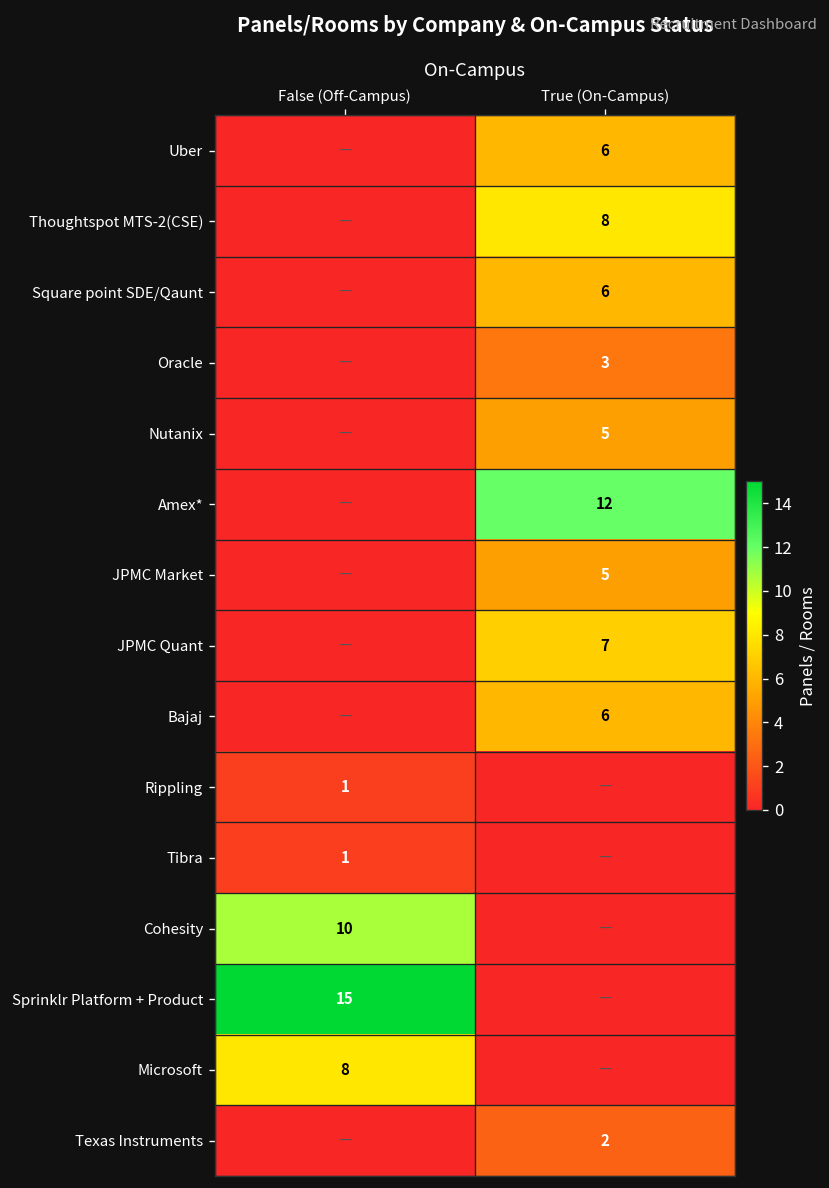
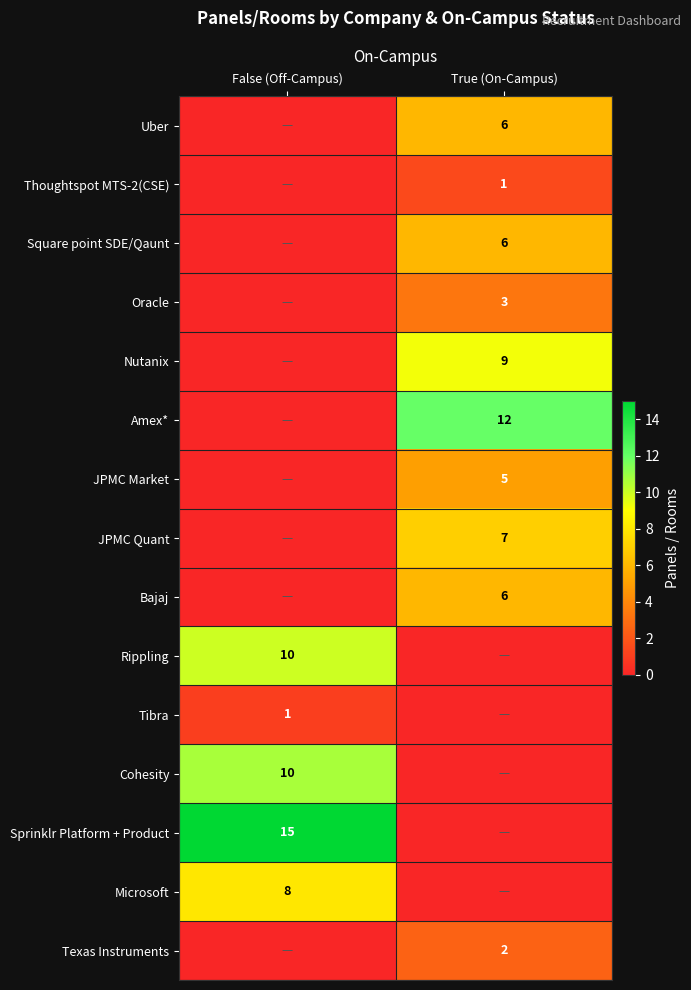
  {
    "Uber": {
      "True (On-Campus)": 6
    },
    "Thoughtspot MTS-2(CSE)": {
-     "True (On-Campus)": 8
+     "True (On-Campus)": 1
    },
    "Square point SDE/Qaunt": {
      "True (On-Campus)": 6
    },
    "Oracle": {
      "True (On-Campus)": 3
    },
    "Nutanix": {
-     "True (On-Campus)": 5
+     "True (On-Campus)": 9
    },
    "Amex*": {
      "True (On-Campus)": 12
    },
    "JPMC Market": {
      "True (On-Campus)": 5
    },
    "JPMC Quant": {
      "True (On-Campus)": 7
    },
    "Bajaj": {
      "True (On-Campus)": 6
    },
    "Rippling": {
-     "False (Off-Campus)": 1
+     "False (Off-Campus)": 10
    },
    "Tibra": {
      "False (Off-Campus)": 1
    },
    "Cohesity": {
      "False (Off-Campus)": 10
    },
    "Sprinklr Platform + Product": {
      "False (Off-Campus)": 15
    },
    "Microsoft": {
      "False (Off-Campus)": 8
    },
    "Texas Instruments": {
      "True (On-Campus)": 2
    }
  }
